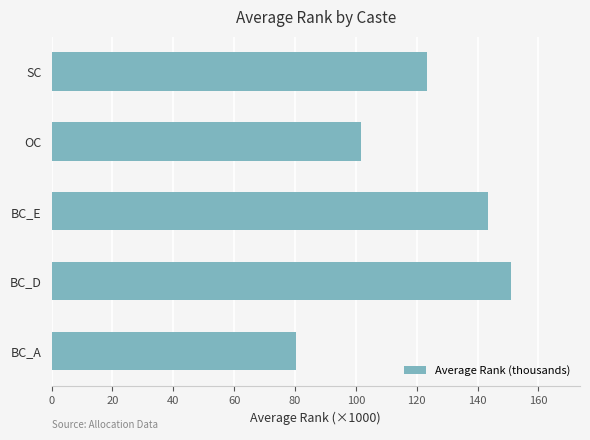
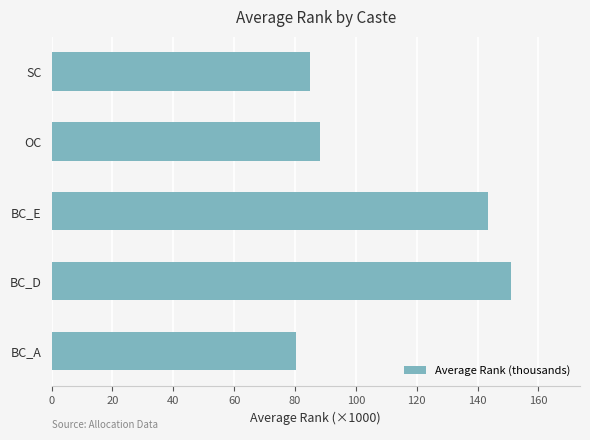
  {
-   "SC": 123,
-   "OC": 102,
+   "SC": 85,
+   "OC": 88,
    "BC_E": 143,
    "BC_D": 151,
    "BC_A": 80
  }
